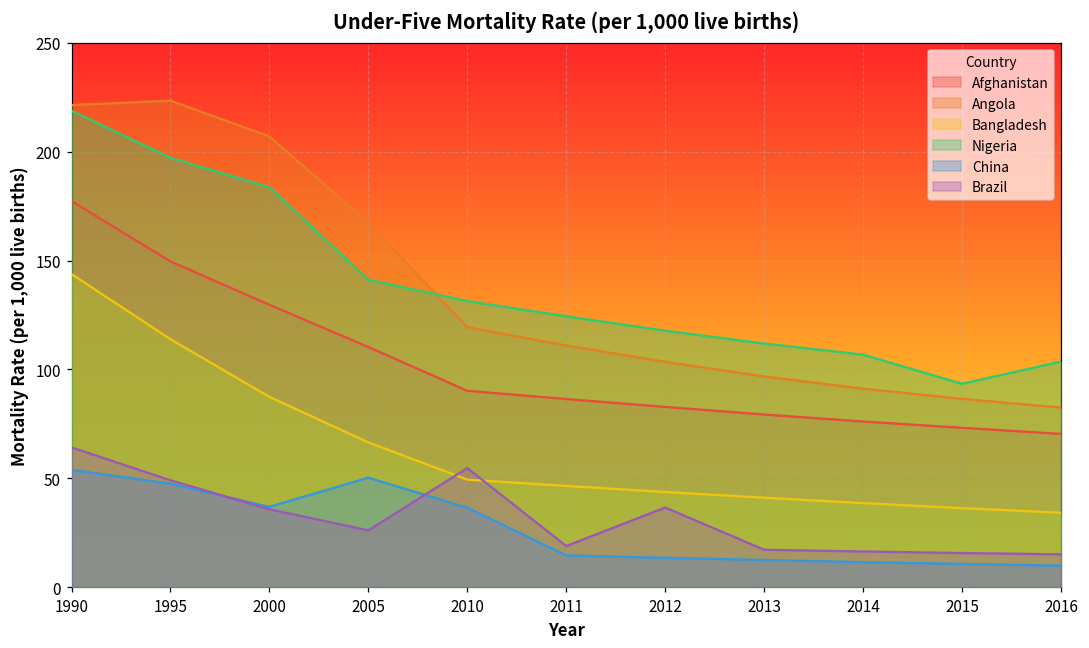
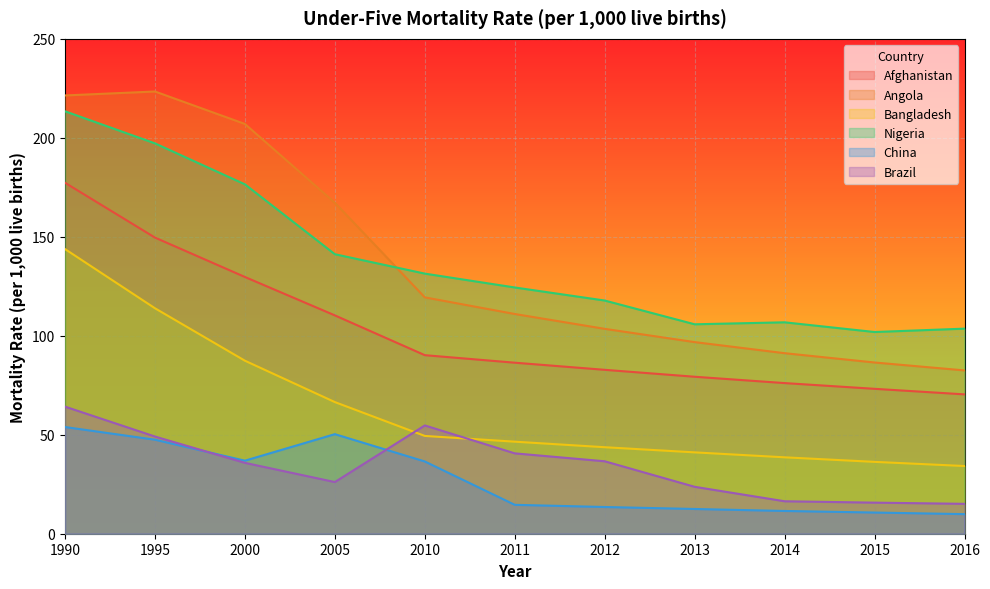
  {
    "Nigeria": {
-     "1990": 219,
+     "1990": 213,
      "1995": 197,
-     "2000": 184,
+     "2000": 177,
      "2005": 141,
      "2010": 131,
      "2011": 124,
      "2012": 118,
-     "2013": 112,
+     "2013": 106,
      "2014": 107,
-     "2015": 93,
+     "2015": 102,
      "2016": 104
    },
    "China": {
      "1990": 54,
      "1995": 48,
      "2005": 50,
      "2010": 37,
      "2011": 15,
      "2012": 14,
      "2013": 13,
      "2014": 12,
      "2015": 11,
      "2016": 10
    },
    "Brazil": {
      "1990": 64,
      "1995": 49,
      "2005": 26,
      "2010": 55,
-     "2011": 19,
+     "2011": 41,
      "2012": 37,
-     "2013": 17,
+     "2013": 24,
      "2014": 16,
      "2015": 16,
      "2016": 15
    }
  }
